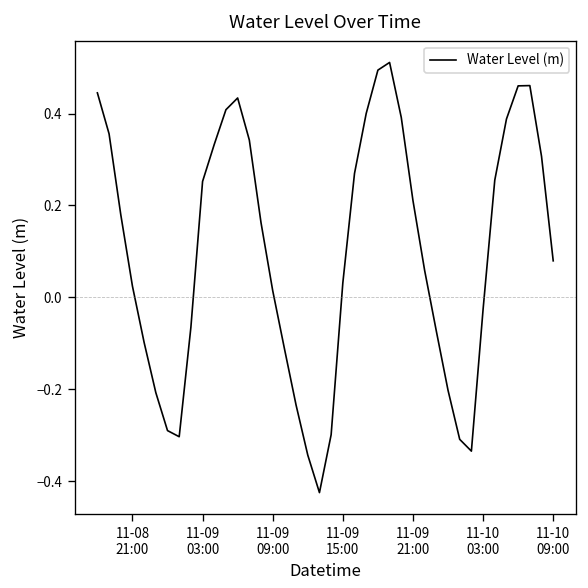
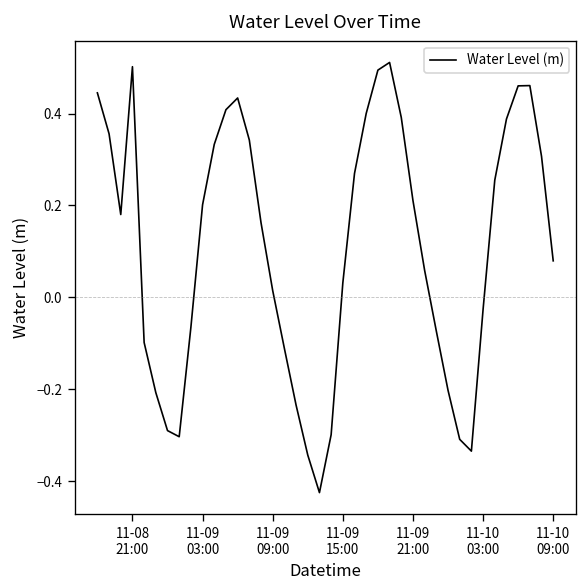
  {
-   "11-08 21:00": 0.02,
-   "11-09 03:00": 0.25,
+   "11-08 21:00": 0.50,
+   "11-09 03:00": 0.20,
    "11-09 09:00": 0.01,
    "11-09 15:00": 0.03,
    "11-09 21:00": 0.21,
    "11-10 03:00": -0.03,
    "11-10 09:00": 0.08
  }
